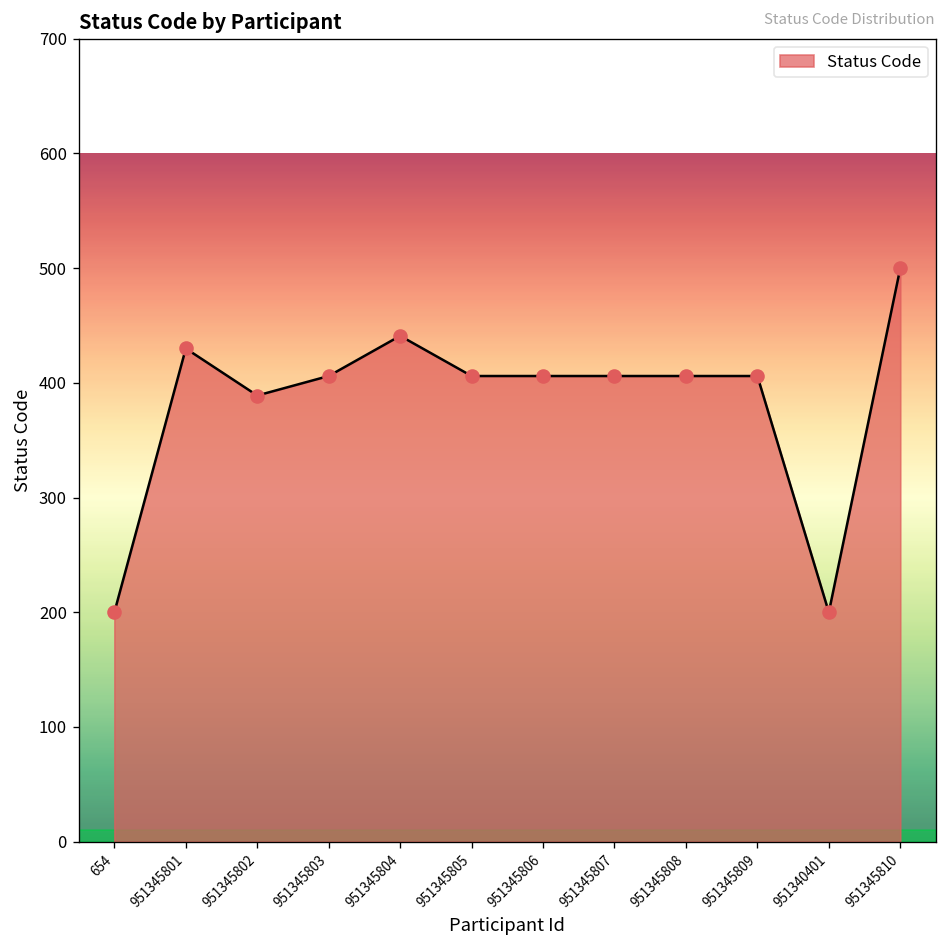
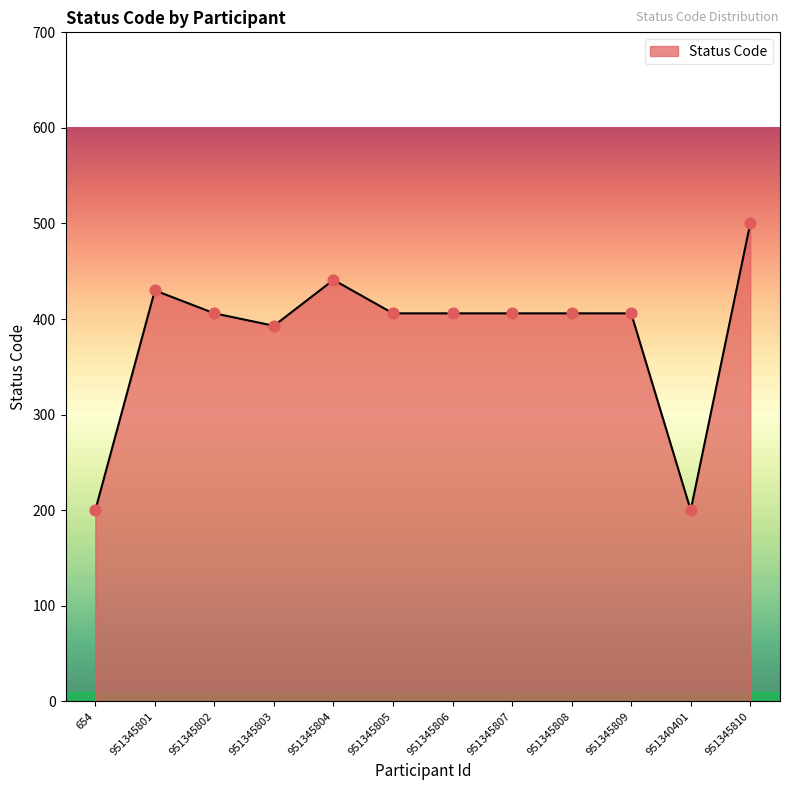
  {
    "654": 200,
    "951345801": 430,
-   "951345802": 390,
-   "951345803": 410,
+   "951345802": 410,
+   "951345803": 390,
    "951345804": 440,
    "951345805": 410,
    "951345806": 410,
    "951345807": 410,
    "951345808": 410,
    "951345809": 410,
    "951340401": 200,
    "951345810": 500
  }
